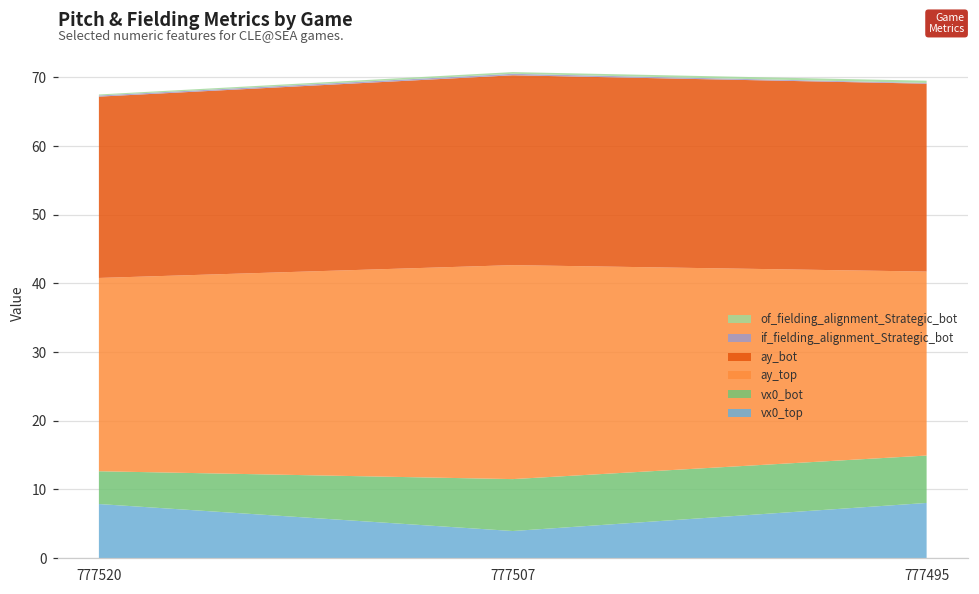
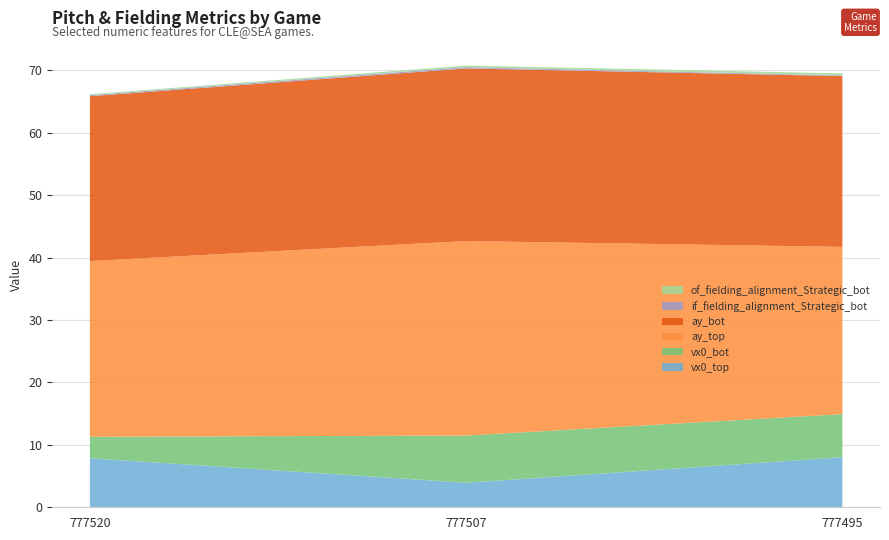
  {
    "vx0_bot": {
-     "777520": 5,
+     "777520": 3,
      "777507": 8,
      "777495": 7
    },
    "ay_top": {
      "777520": 28,
      "777507": 31,
      "777495": 27
    }
  }
